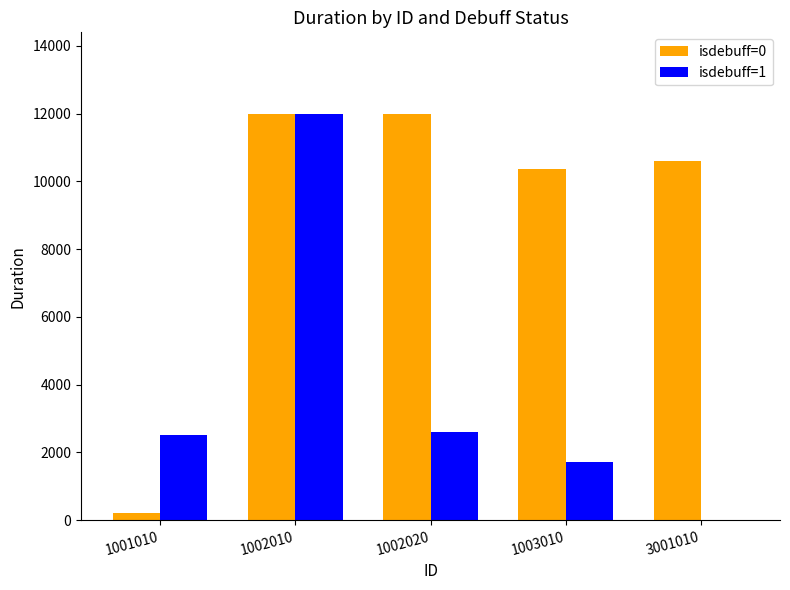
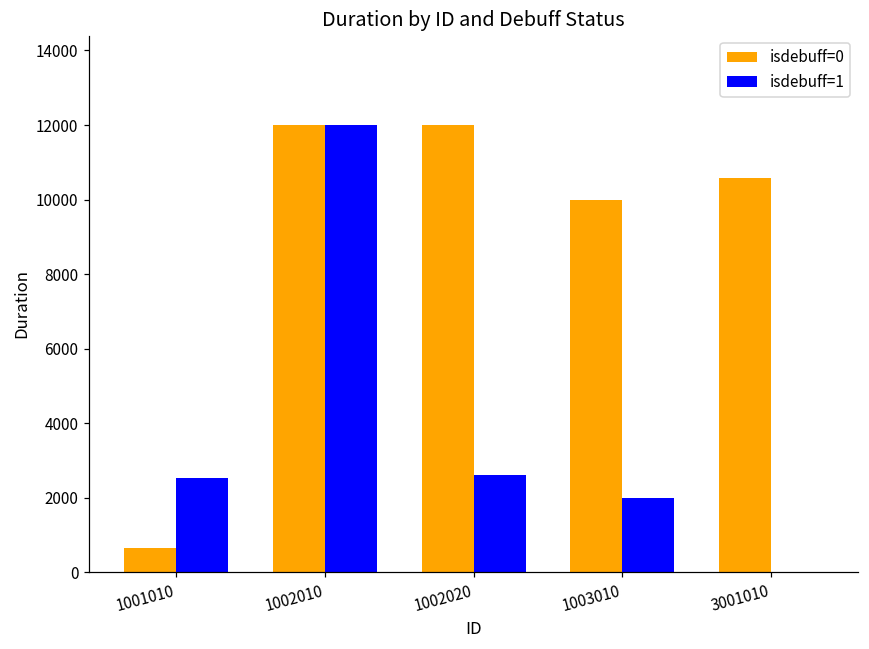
  {
    "isdebuff=0": {
-     "1001010": 200,
+     "1001010": 600,
      "1002010": 12000,
      "1002020": 12000,
-     "1003010": 10400,
+     "1003010": 10000,
      "3001010": 10600
    },
    "isdebuff=1": {
      "1001010": 2500,
      "1002010": 12000,
      "1002020": 2600,
-     "1003010": 1700,
+     "1003010": 2000,
      "3001010": 0
    }
  }
